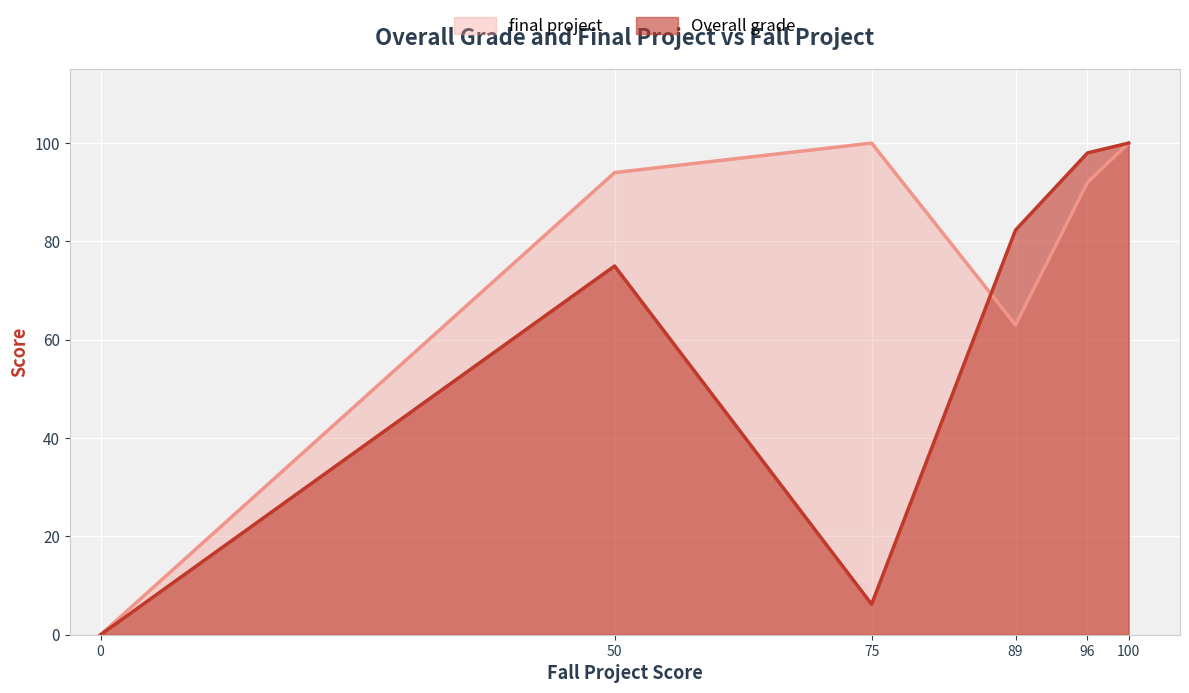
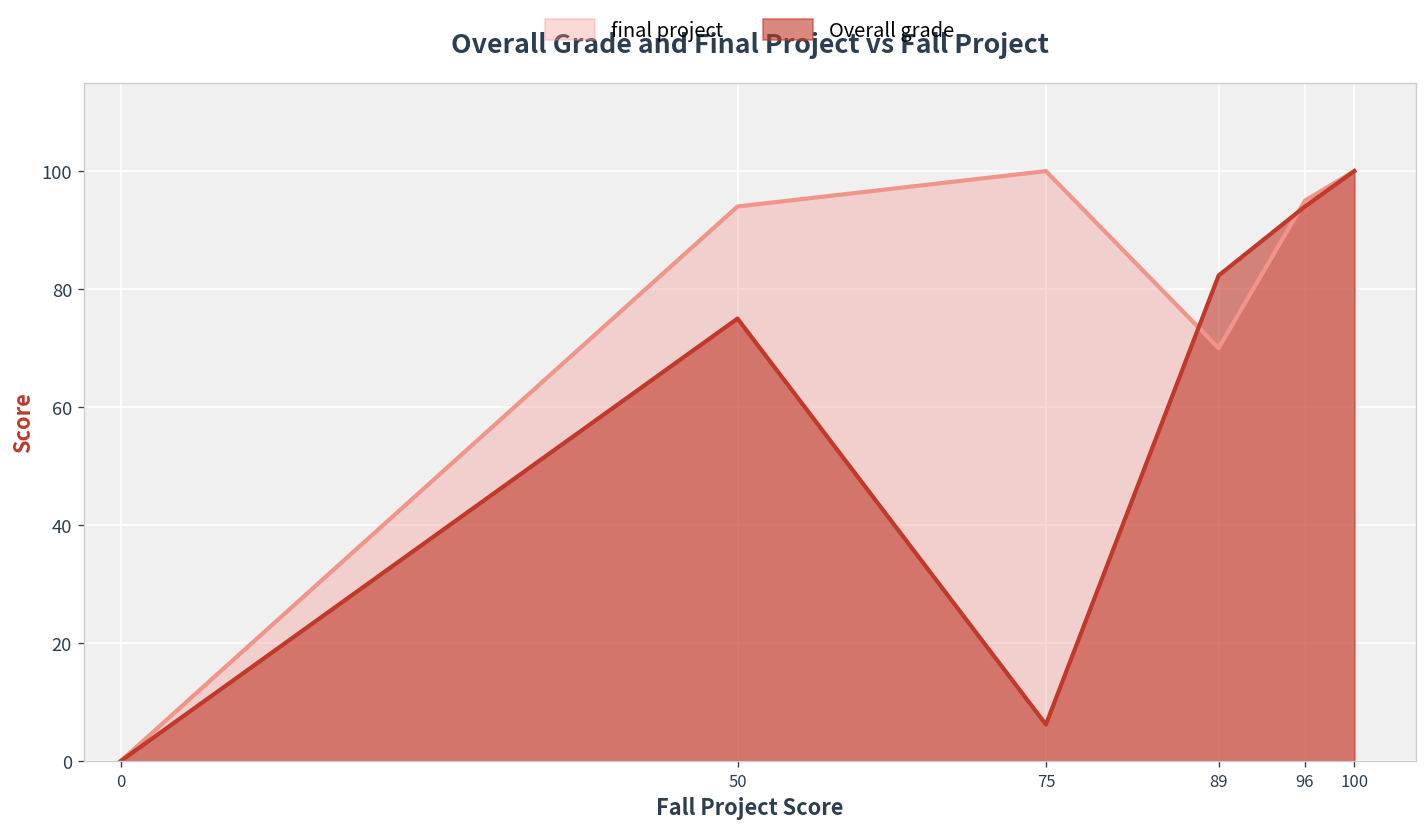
  {
    "final project": {
      "50": 94,
      "75": 100,
-     "89": 63,
-     "96": 92
+     "89": 70,
+     "96": 95
    },
    "Overall grade": {
      "50": 75,
      "75": 6,
      "89": 82,
-     "96": 98
+     "96": 94
    }
  }
